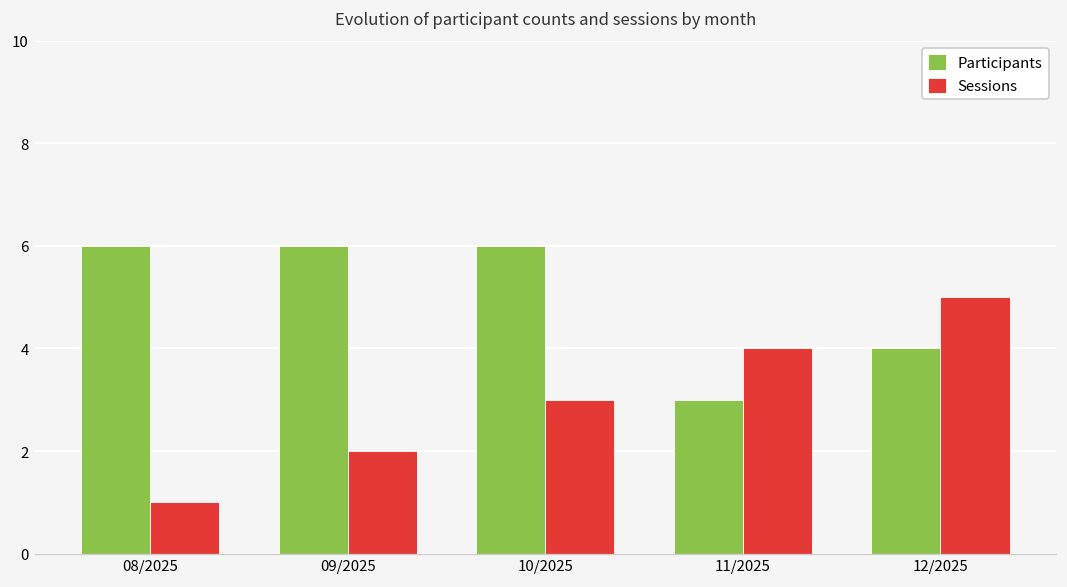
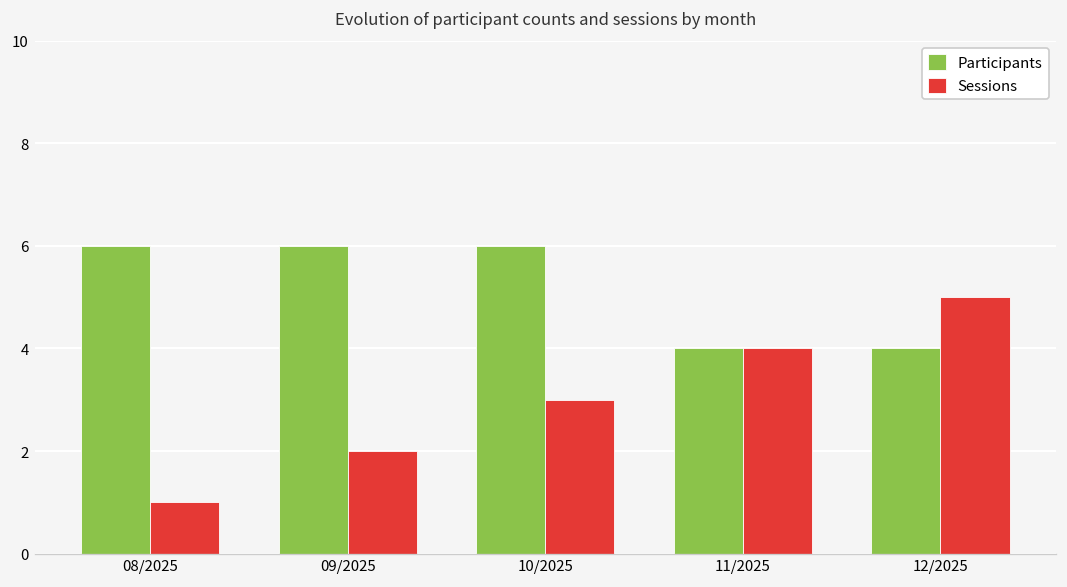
  {
    "Participants": {
      "08/2025": 6,
      "09/2025": 6,
      "10/2025": 6,
-     "11/2025": 3,
+     "11/2025": 4,
      "12/2025": 4
    },
    "Sessions": {
      "08/2025": 1,
      "09/2025": 2,
      "10/2025": 3,
      "11/2025": 4,
      "12/2025": 5
    }
  }
